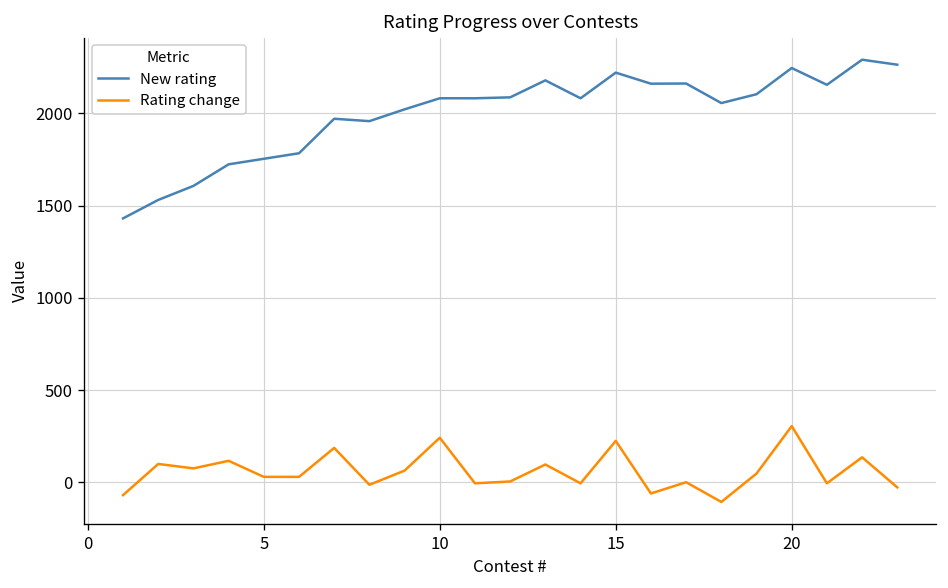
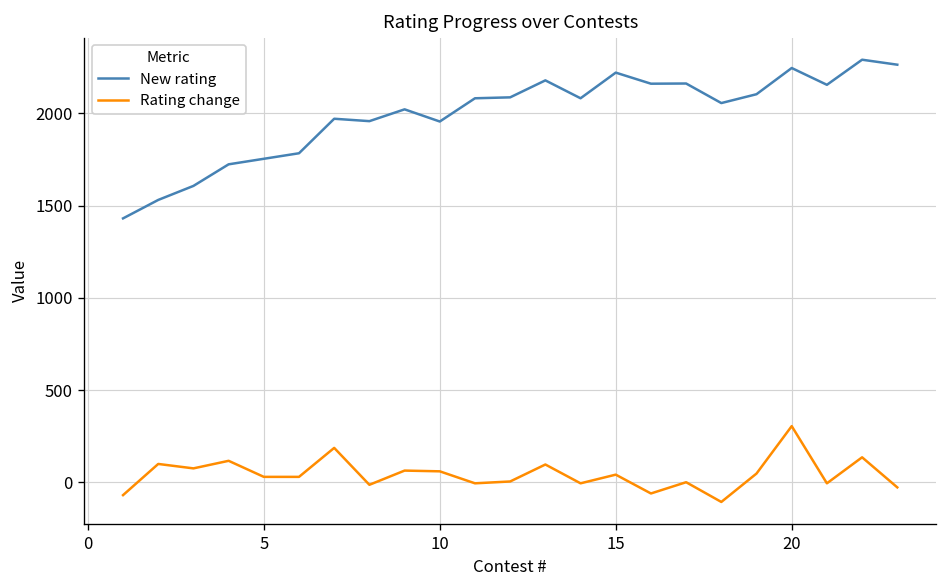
  {
    "New rating": {
      "5": 1750,
-     "10": 2080,
+     "10": 1960,
      "15": 2220,
      "20": 2250
    },
    "Rating change": {
      "5": 30,
-     "10": 240,
-     "15": 230,
+     "10": 60,
+     "15": 40,
      "20": 310
    }
  }
